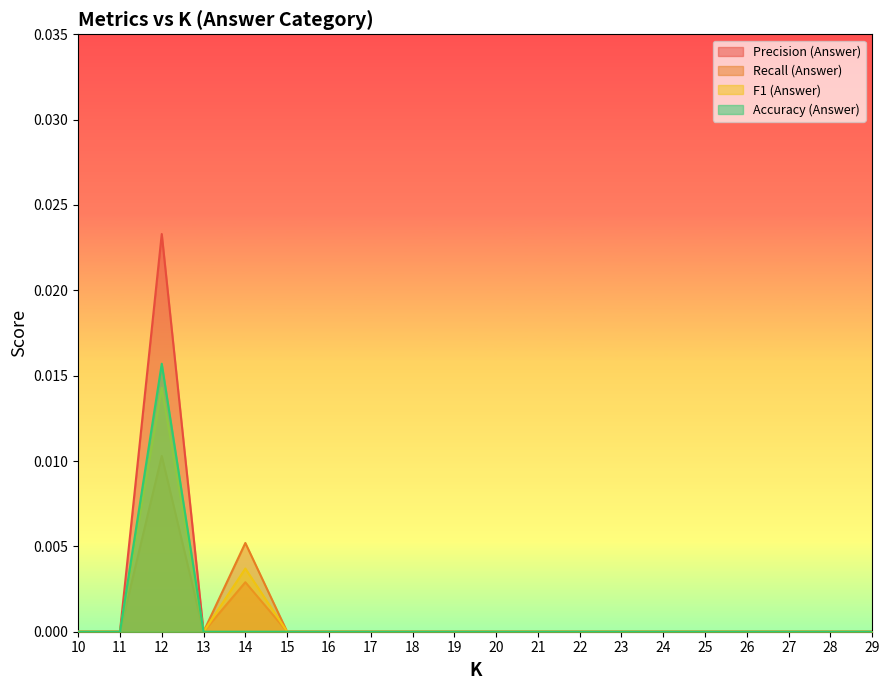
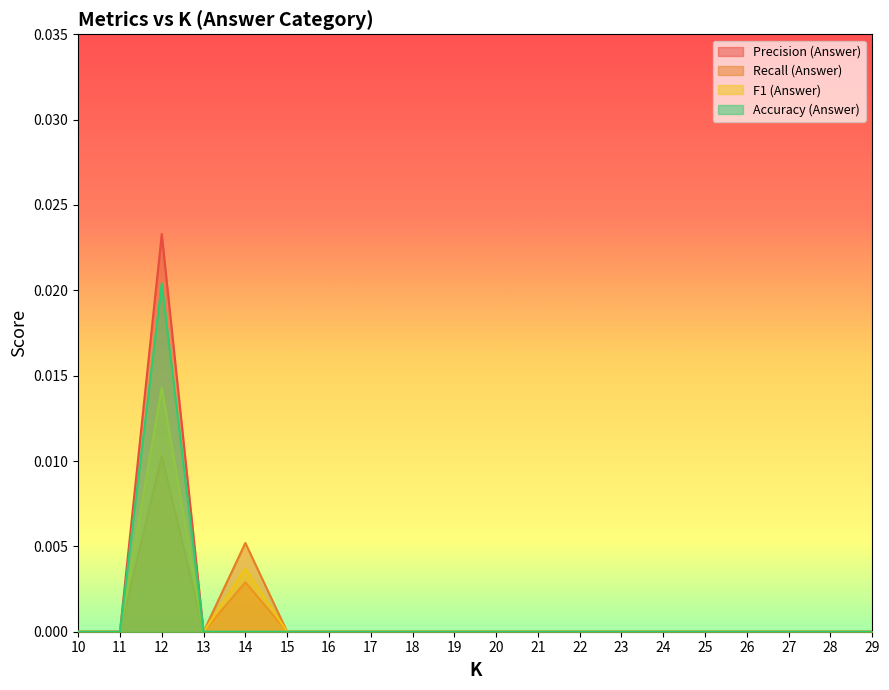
  {
    "Accuracy (Answer)": {
-     "12": 0.0157,
+     "12": 0.0204,
      "14": 0.0000
    }
  }
